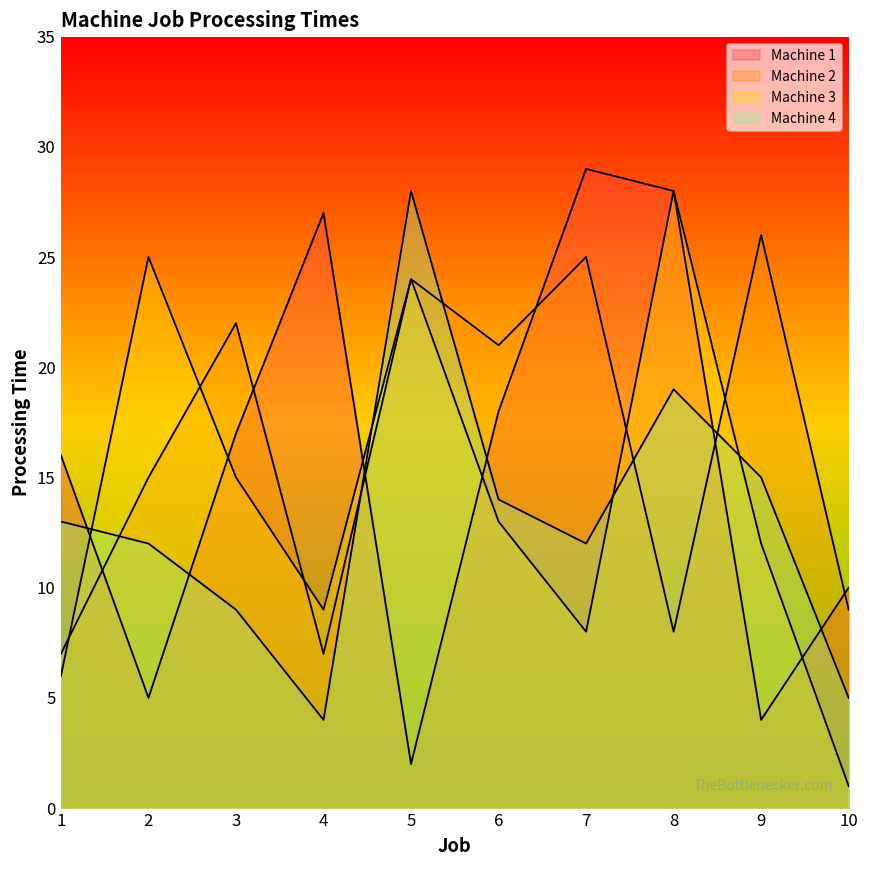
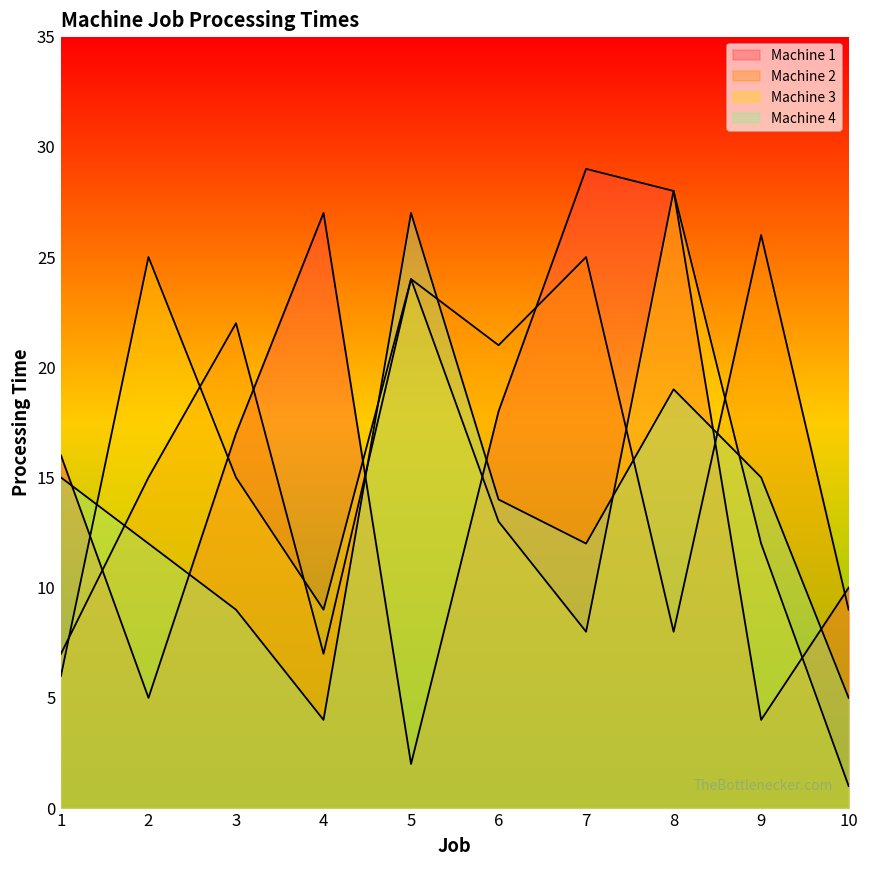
  {
    "Machine 4": {
-     "1": 13,
+     "1": 15,
      "2": 12,
      "3": 9,
      "4": 4,
-     "5": 28,
+     "5": 27,
      "6": 14,
      "7": 12,
      "8": 19,
      "9": 15,
      "10": 5
    }
  }
